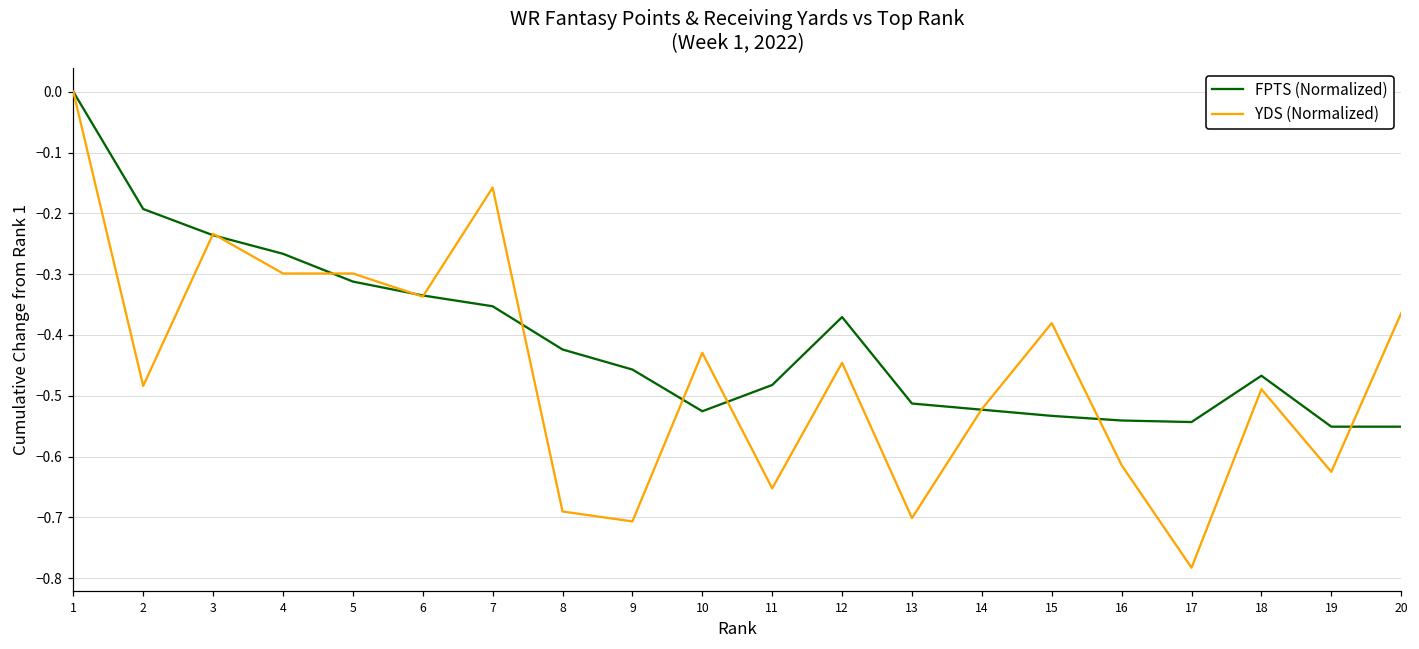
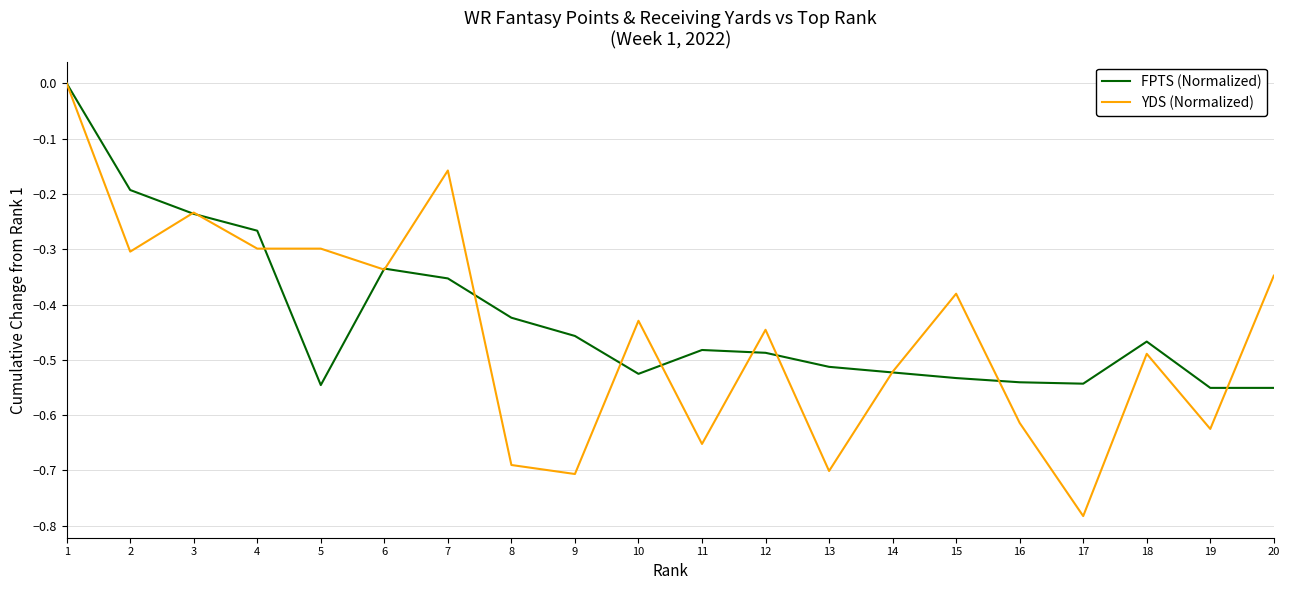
  {
    "FPTS (Normalized)": {
      "2": -0.19,
      "4": -0.27,
-     "5": -0.31,
+     "5": -0.55,
      "7": -0.35,
      "8": -0.42,
      "9": -0.46,
      "10": -0.53,
      "11": -0.48,
-     "12": -0.37,
+     "12": -0.49,
      "13": -0.51,
      "15": -0.53,
      "16": -0.54,
      "17": -0.54,
      "18": -0.47,
      "19": -0.55,
      "20": -0.55
    },
    "YDS (Normalized)": {
-     "2": -0.48,
+     "2": -0.30,
      "4": -0.30,
      "5": -0.30,
      "7": -0.16,
      "8": -0.69,
      "9": -0.71,
      "10": -0.43,
      "11": -0.65,
      "12": -0.45,
      "13": -0.70,
      "15": -0.38,
      "16": -0.61,
      "17": -0.78,
      "18": -0.49,
      "19": -0.63,
-     "20": -0.36
+     "20": -0.35
    }
  }
